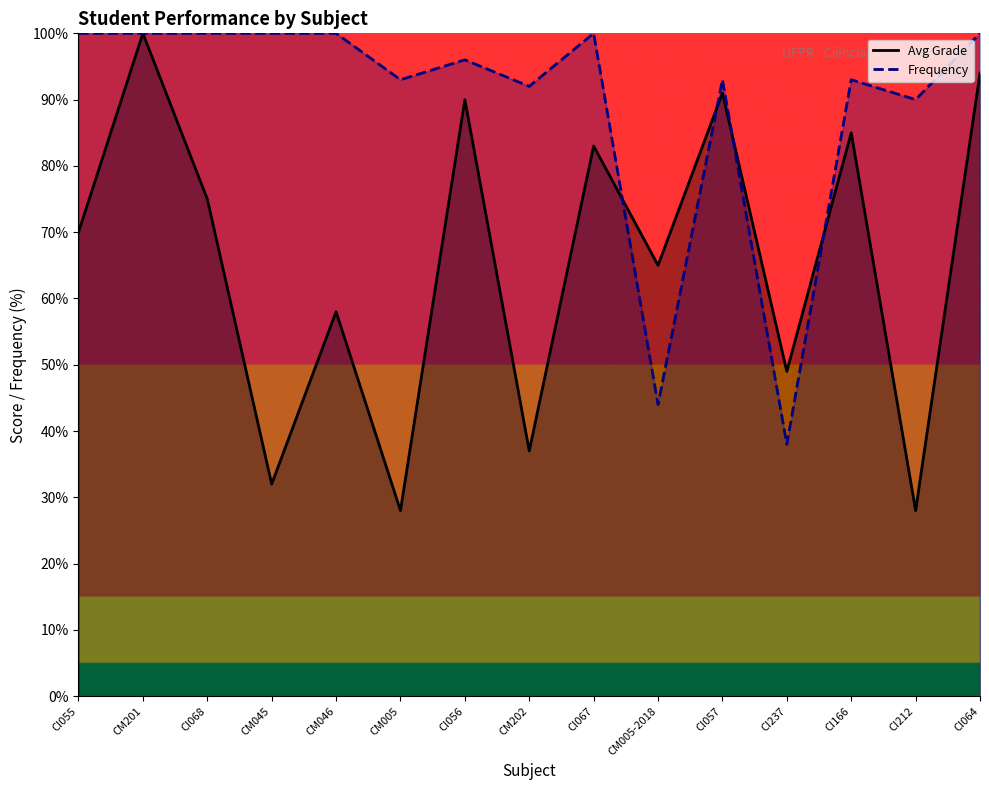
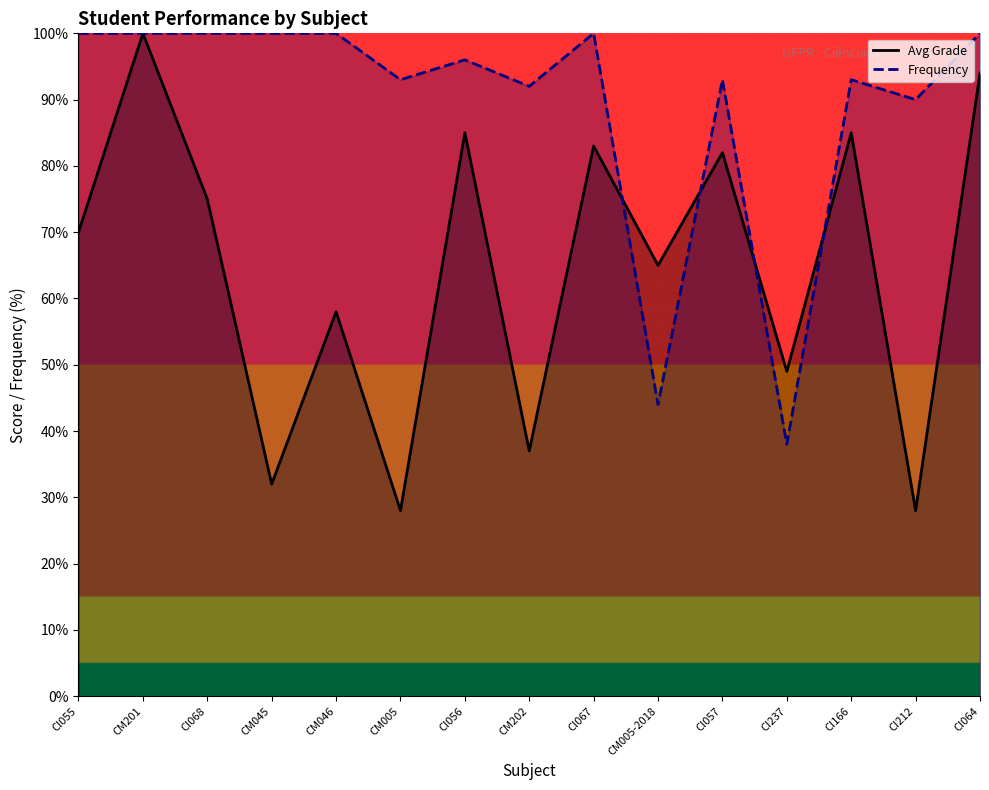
  {
    "Avg Grade": {
      "CI055": "70%",
      "CI068": "75%",
      "CM045": "32%",
      "CM046": "58%",
      "CM005": "28%",
-     "CI056": "90%",
+     "CI056": "85%",
      "CM202": "37%",
      "CI067": "83%",
      "CM005-2018": "65%",
-     "CI057": "91%",
+     "CI057": "82%",
      "CI237": "49%",
      "CI166": "85%",
      "CI212": "28%",
      "CI064": "94%"
    },
    "Frequency": {
      "CI055": "100%",
      "CI068": "100%",
      "CM045": "100%",
      "CM046": "100%",
      "CM005": "93%",
      "CI056": "96%",
      "CM202": "92%",
      "CI067": "100%",
      "CM005-2018": "44%",
      "CI057": "93%",
      "CI237": "38%",
      "CI166": "93%",
      "CI212": "90%",
      "CI064": "100%"
    }
  }
